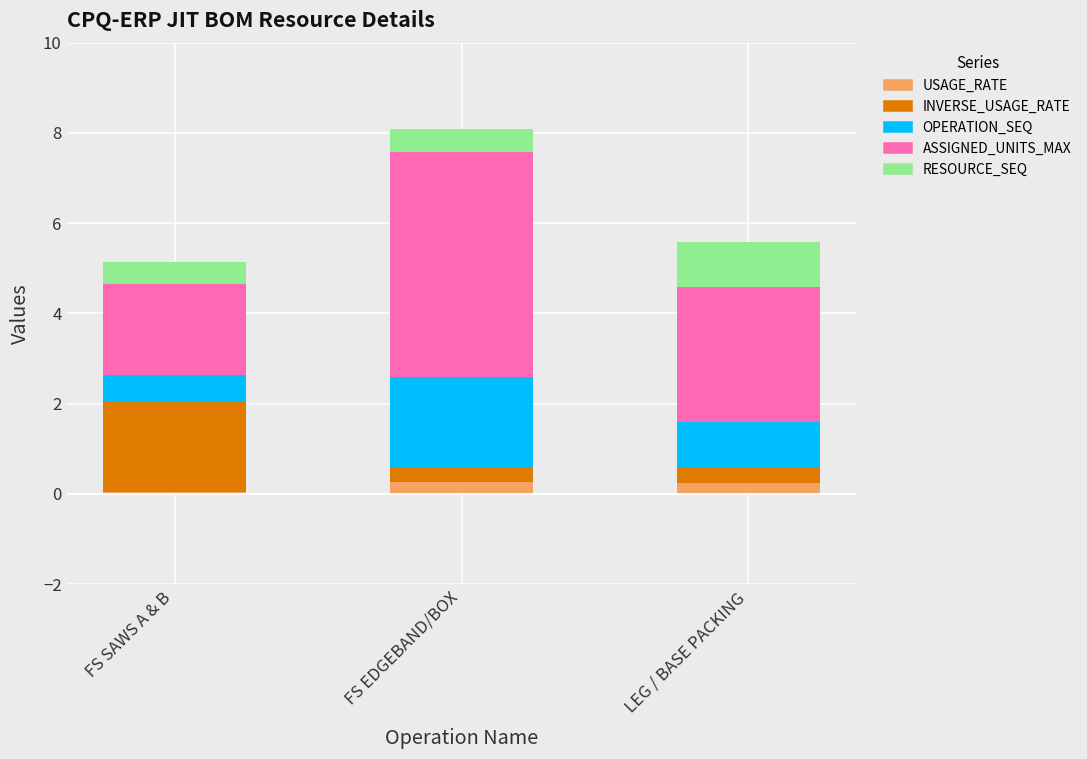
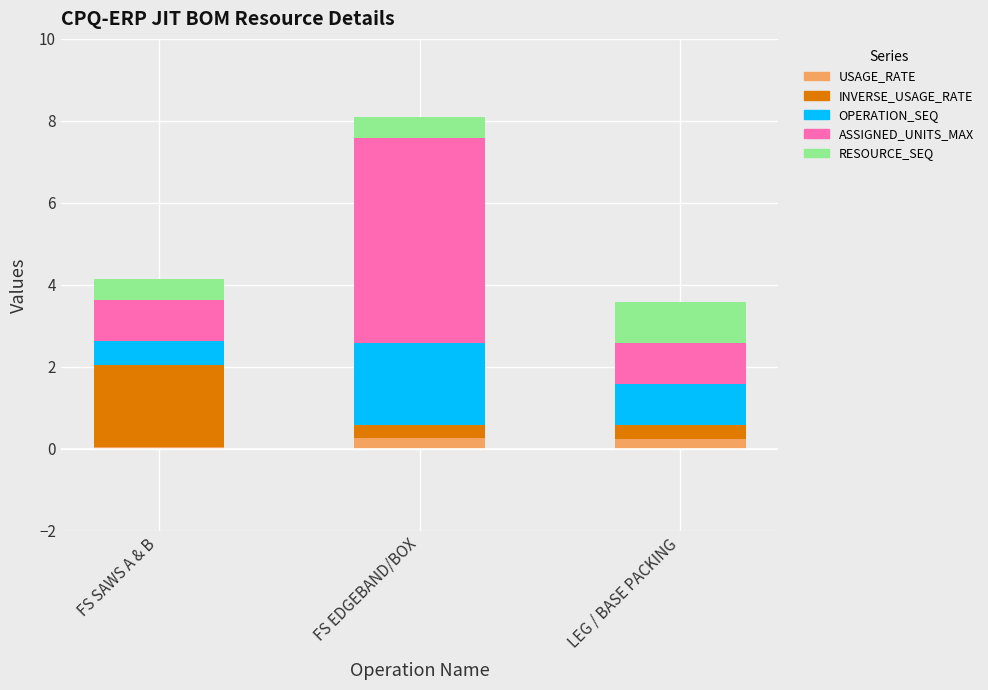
  {
    "INVERSE_USAGE_RATE": {
      "FS SAWS A & B": 2,
      "FS EDGEBAND/BOX": 0.3,
      "LEG / BASE PACKING": 0.3
    },
    "OPERATION_SEQ": {
      "FS SAWS A & B": 0.6,
      "FS EDGEBAND/BOX": 2,
      "LEG / BASE PACKING": 1
    },
    "ASSIGNED_UNITS_MAX": {
-     "FS SAWS A & B": 2,
+     "FS SAWS A & B": 1,
      "FS EDGEBAND/BOX": 5,
-     "LEG / BASE PACKING": 3
+     "LEG / BASE PACKING": 1
    },
    "RESOURCE_SEQ": {
      "FS SAWS A & B": 0.5,
      "FS EDGEBAND/BOX": 0.5,
      "LEG / BASE PACKING": 1
    }
  }
